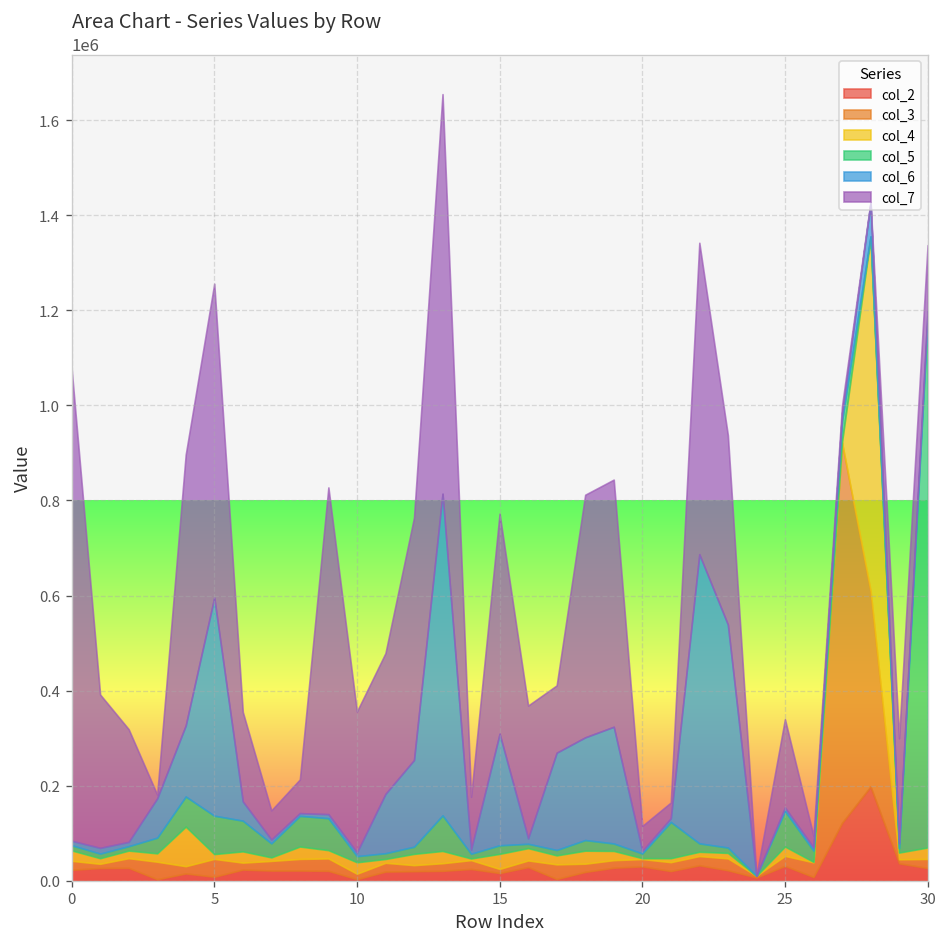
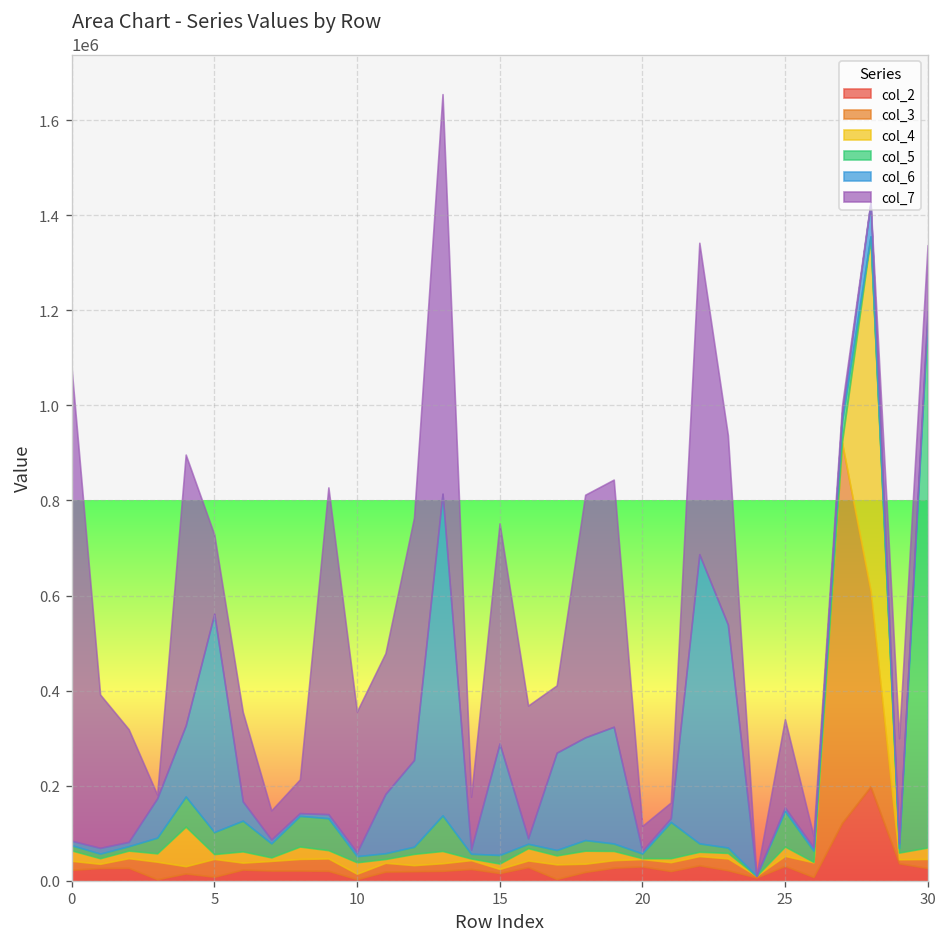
  {
    "col_4": {
      "0": 20000,
      "5": 10000,
      "10": 20000,
-     "15": 30000,
+     "15": 10000,
      "25": 20000,
      "30": 20000
    },
    "col_5": {
      "0": 10000,
-     "5": 80000,
+     "5": 50000,
      "10": 10000,
      "15": 20000,
      "25": 70000,
      "30": 1110000
    },
    "col_6": {
      "0": 10000,
      "5": 460000,
      "10": 10000,
      "15": 230000,
      "25": 10000,
      "30": 20000
    },
    "col_7": {
      "0": 990000,
-     "5": 660000,
+     "5": 170000,
      "10": 300000,
      "15": 460000,
      "20": 50000,
      "25": 190000,
      "30": 140000
    }
  }
